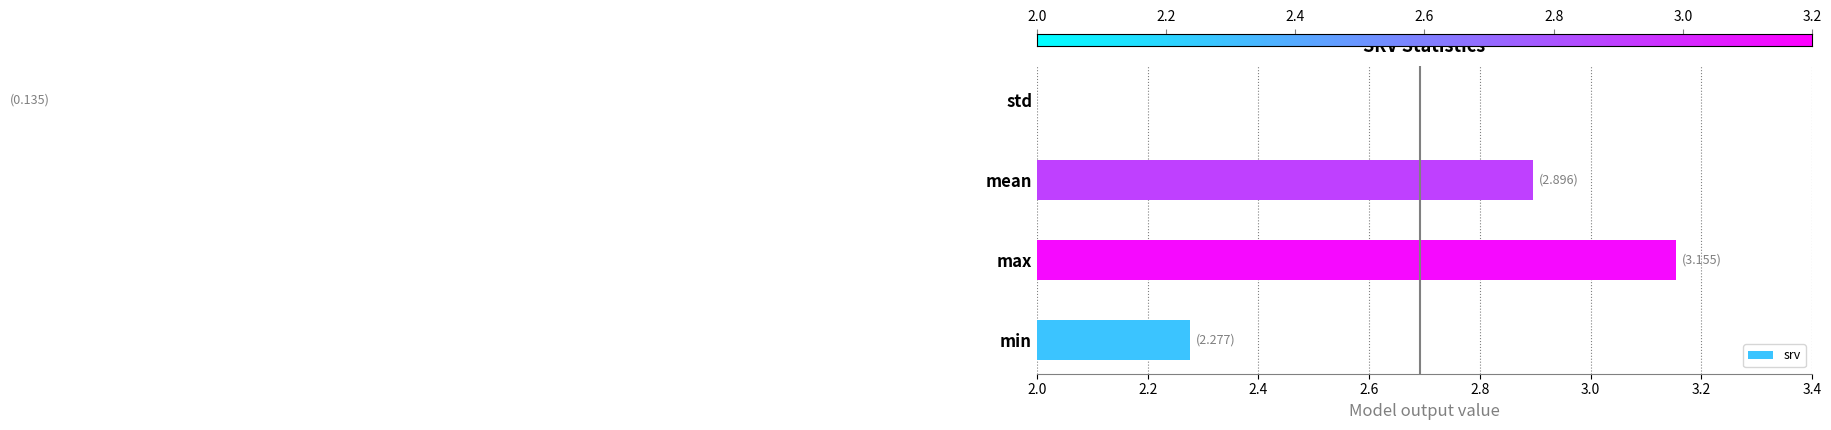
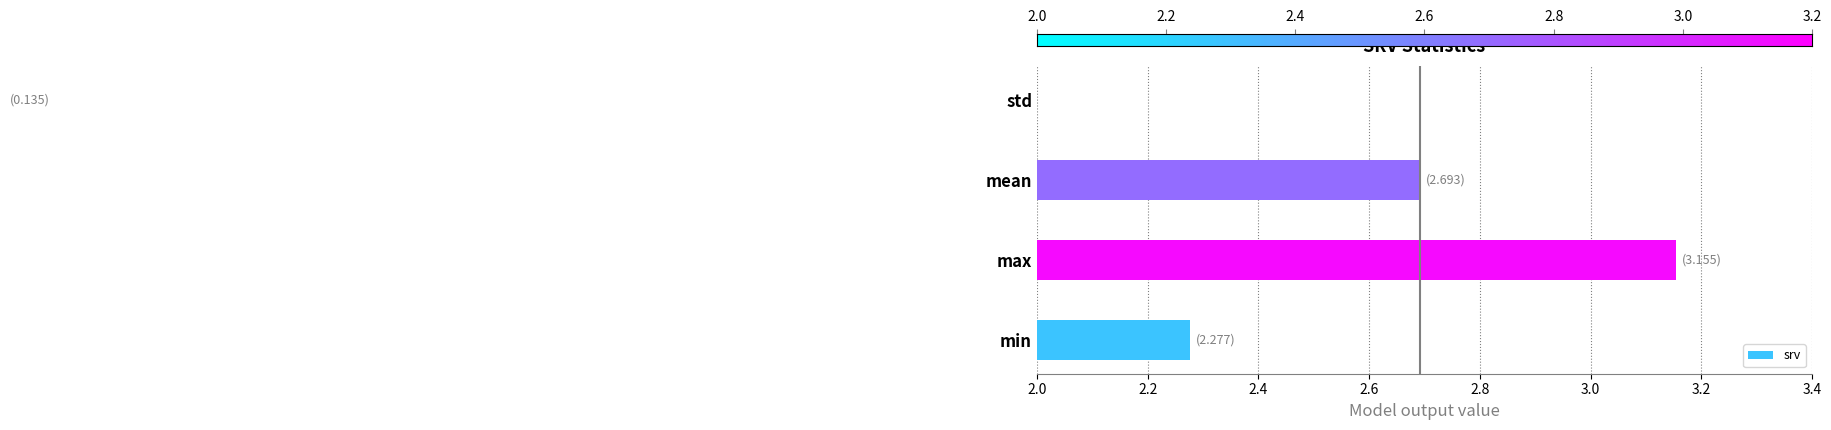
  {
-   "mean": "(2.896)",
+   "mean": "(2.693)",
    "max": "(3.155)",
    "min": "(2.277)"
  }
